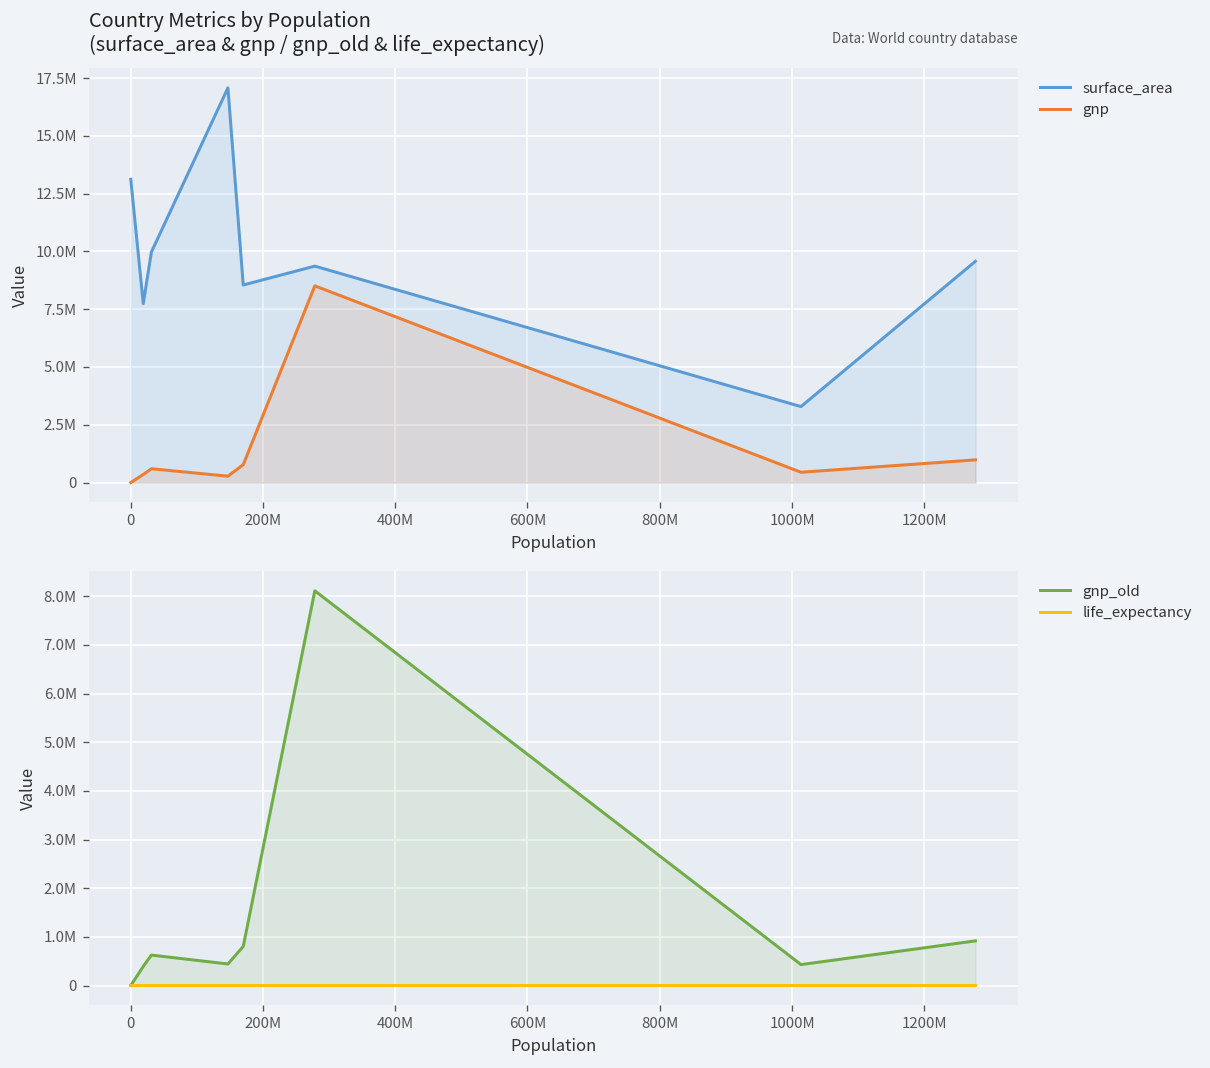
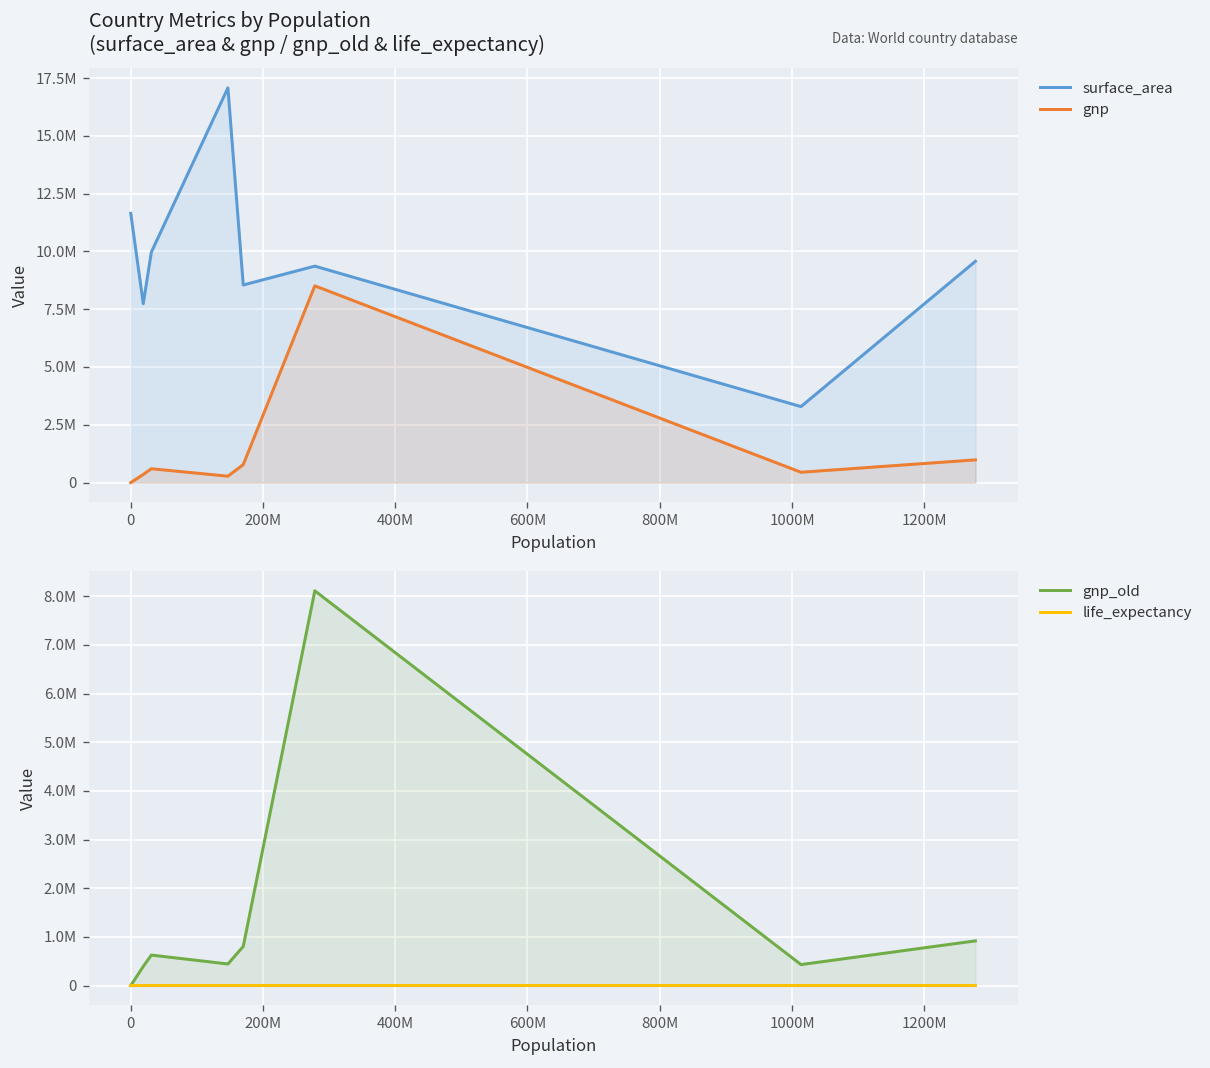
  {
    "Country Metrics by Population (surface_area & gnp / gnp_old & life_expectancy)": {
      "surface_area": {
-       "0": 13100000
+       "0": 11600000
      },
      "gnp": {
        "0": 0
      }
    }
  }
